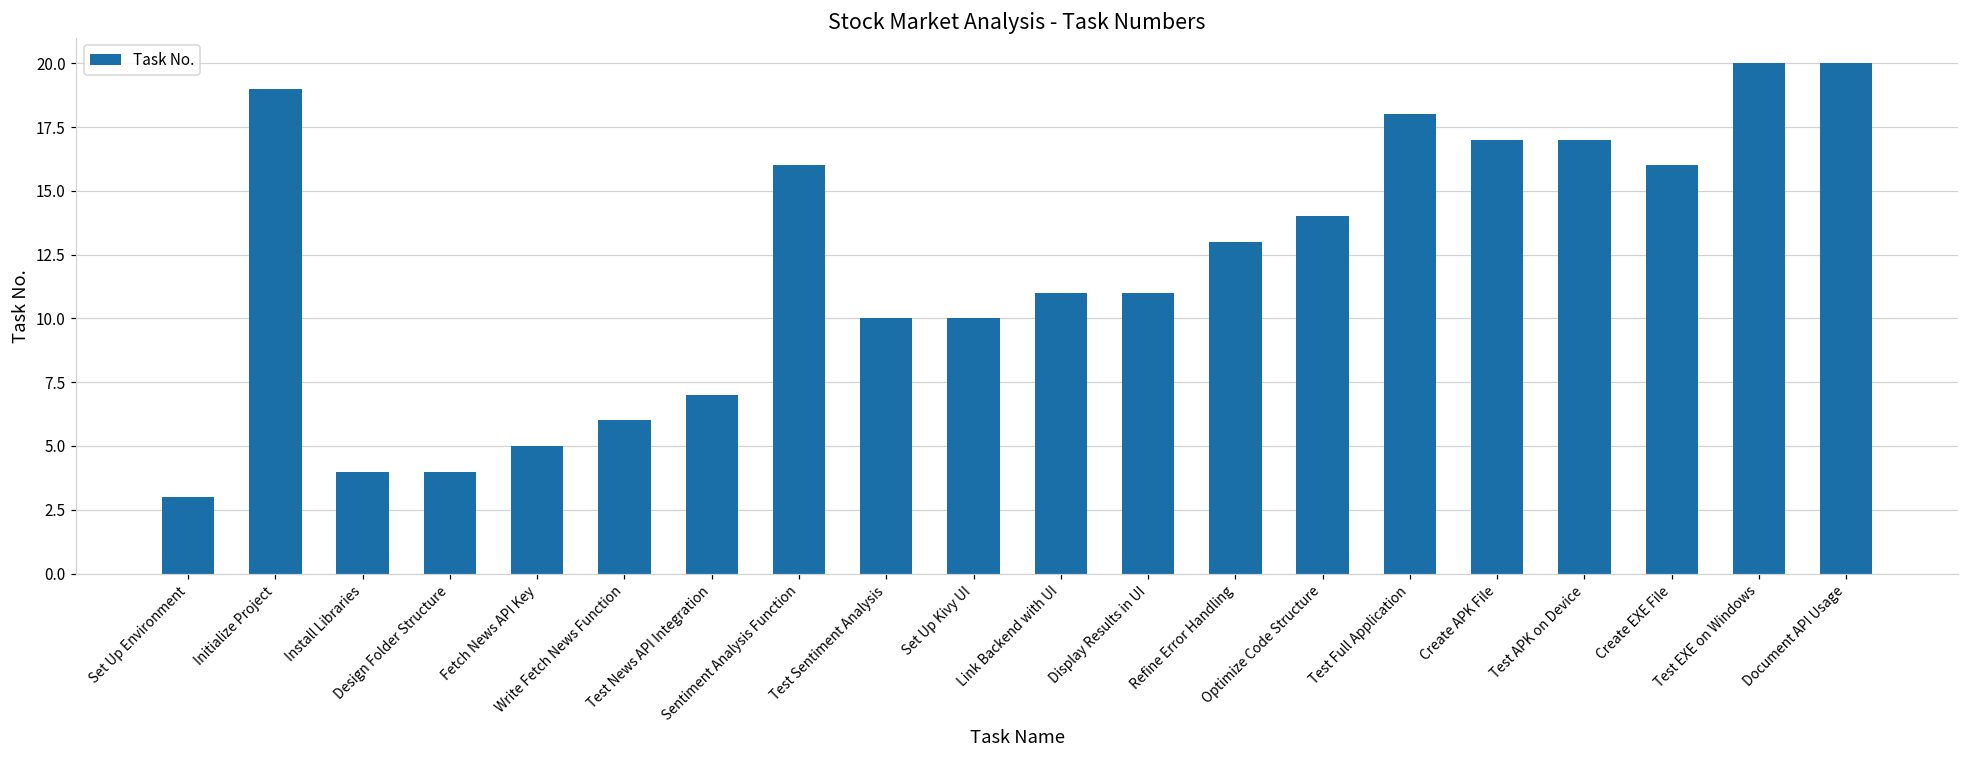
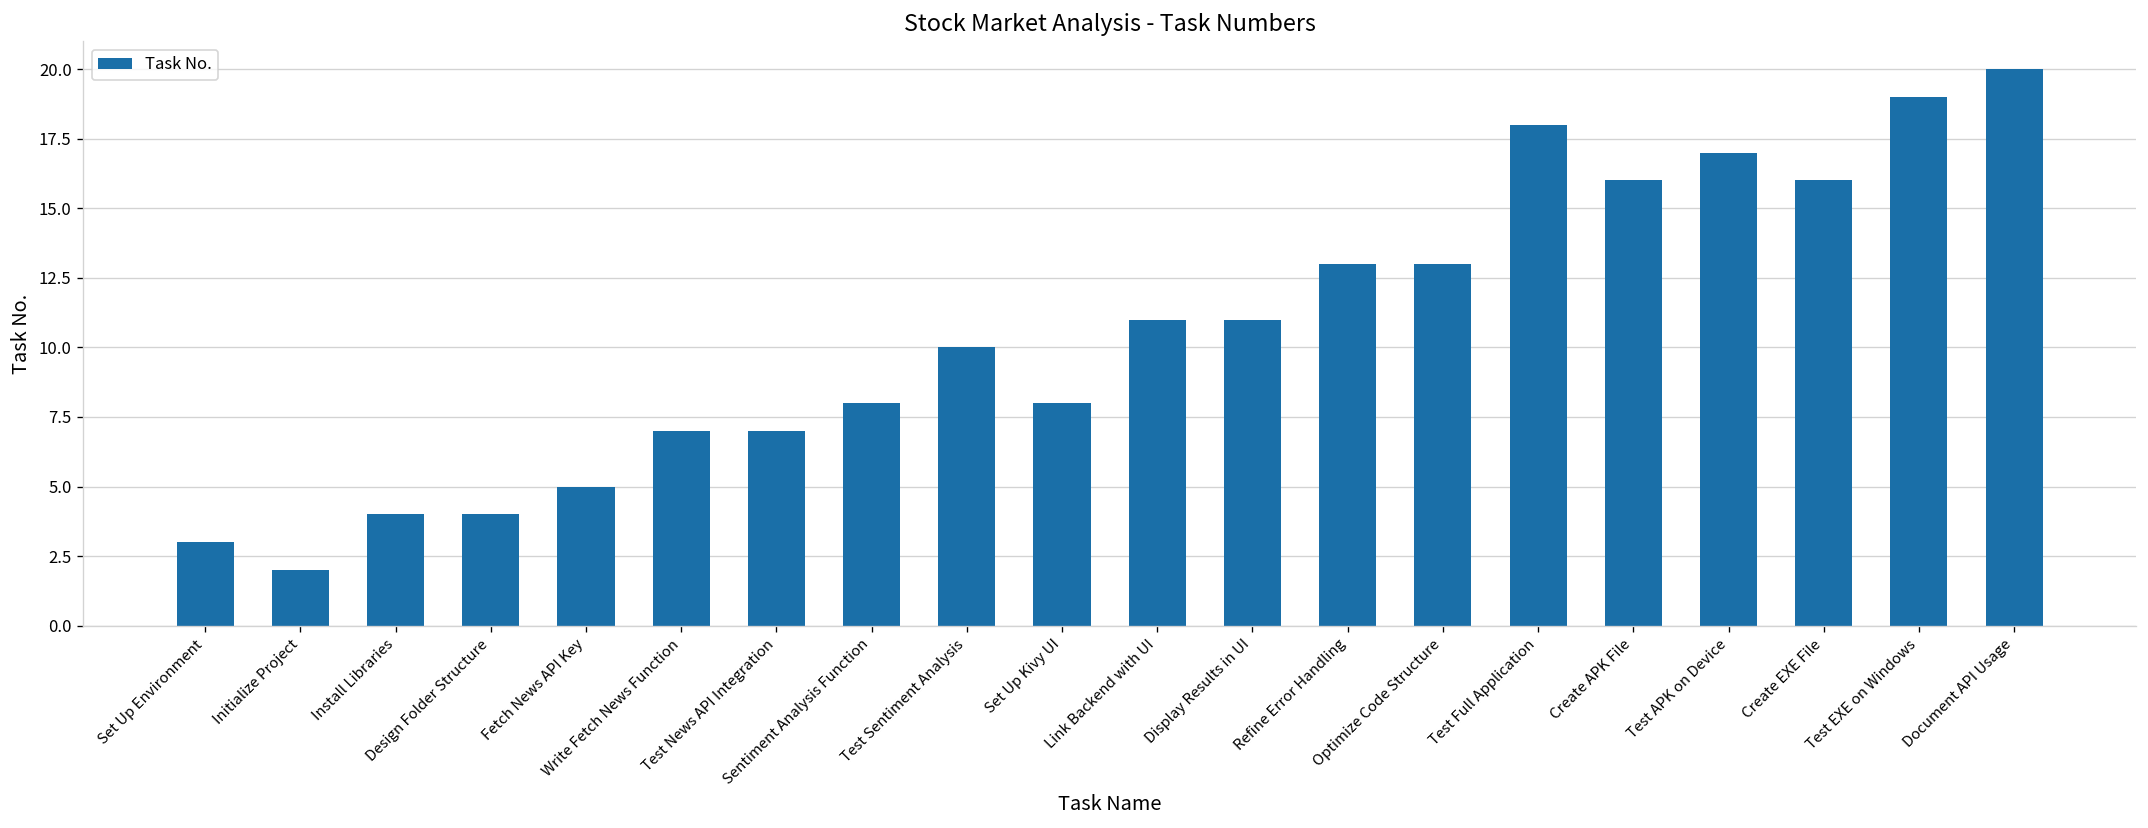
  {
    "Set Up Environment": 3,
-   "Initialize Project": 19,
+   "Initialize Project": 2,
    "Install Libraries": 4,
    "Design Folder Structure": 4,
    "Fetch News API Key": 5,
-   "Write Fetch News Function": 6,
+   "Write Fetch News Function": 7,
    "Test News API Integration": 7,
-   "Sentiment Analysis Function": 16,
+   "Sentiment Analysis Function": 8,
    "Test Sentiment Analysis": 10,
-   "Set Up Kivy UI": 10,
+   "Set Up Kivy UI": 8,
    "Link Backend with UI": 11,
    "Display Results in UI": 11,
    "Refine Error Handling": 13,
-   "Optimize Code Structure": 14,
+   "Optimize Code Structure": 13,
    "Test Full Application": 18,
-   "Create APK File": 17,
+   "Create APK File": 16,
    "Test APK on Device": 17,
    "Create EXE File": 16,
-   "Test EXE on Windows": 20,
+   "Test EXE on Windows": 19,
    "Document API Usage": 20
  }
